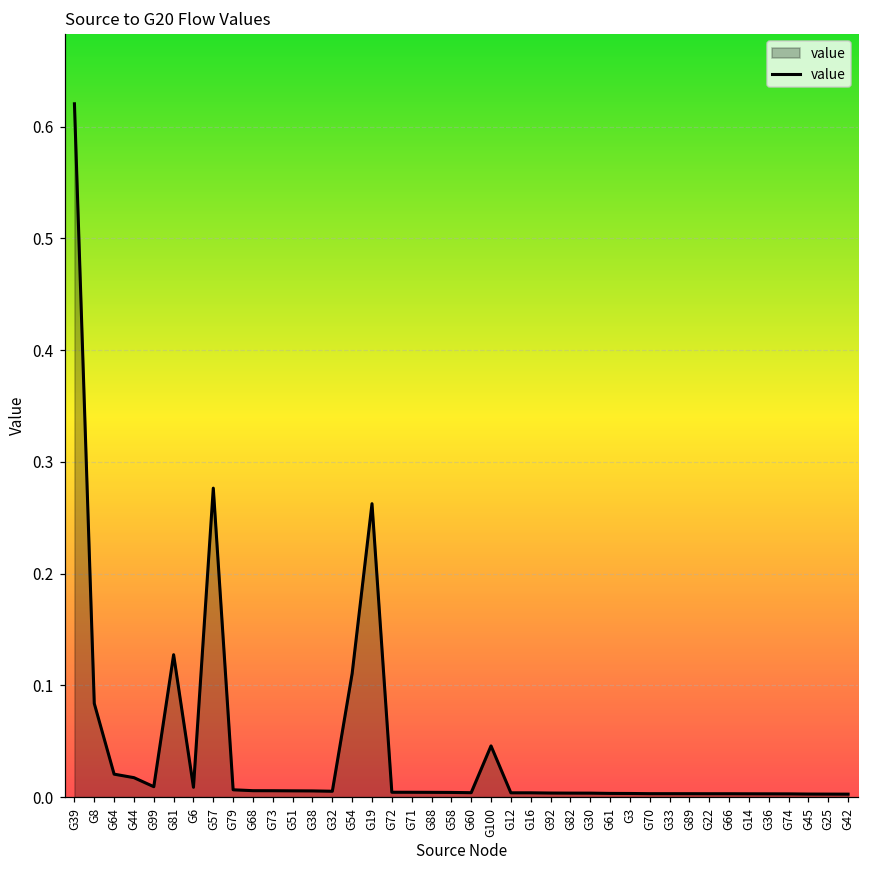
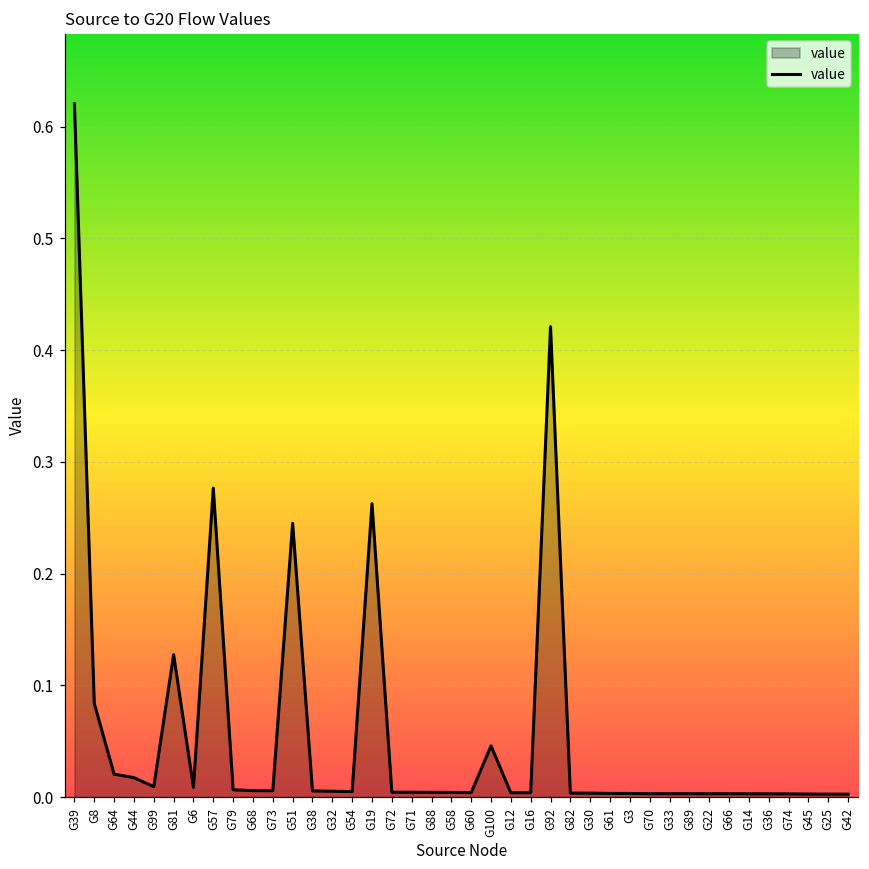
  {
    "G39": 0.621,
    "G8": 0.084,
    "G64": 0.021,
    "G44": 0.017,
    "G99": 0.009,
    "G81": 0.127,
    "G6": 0.009,
    "G57": 0.276,
    "G79": 0.007,
    "G68": 0.006,
    "G73": 0.006,
-   "G51": 0.006,
+   "G51": 0.245,
    "G38": 0.006,
    "G32": 0.005,
-   "G54": 0.111,
+   "G54": 0.005,
    "G19": 0.263,
    "G72": 0.004,
    "G71": 0.004,
    "G88": 0.004,
    "G58": 0.004,
    "G60": 0.004,
    "G100": 0.046,
    "G12": 0.004,
    "G16": 0.004,
-   "G92": 0.004,
+   "G92": 0.421,
    "G82": 0.004,
    "G30": 0.004,
    "G61": 0.003,
    "G3": 0.003,
    "G70": 0.003,
    "G33": 0.003,
    "G89": 0.003,
    "G22": 0.003,
    "G66": 0.003,
    "G14": 0.003,
    "G36": 0.003,
    "G74": 0.003,
    "G45": 0.003,
    "G25": 0.003,
    "G42": 0.003
  }
